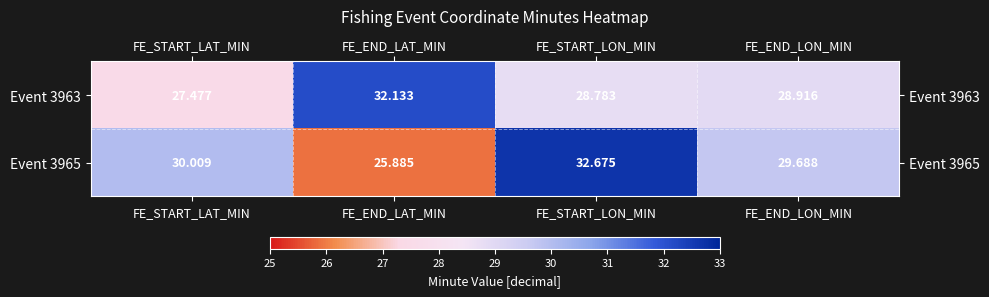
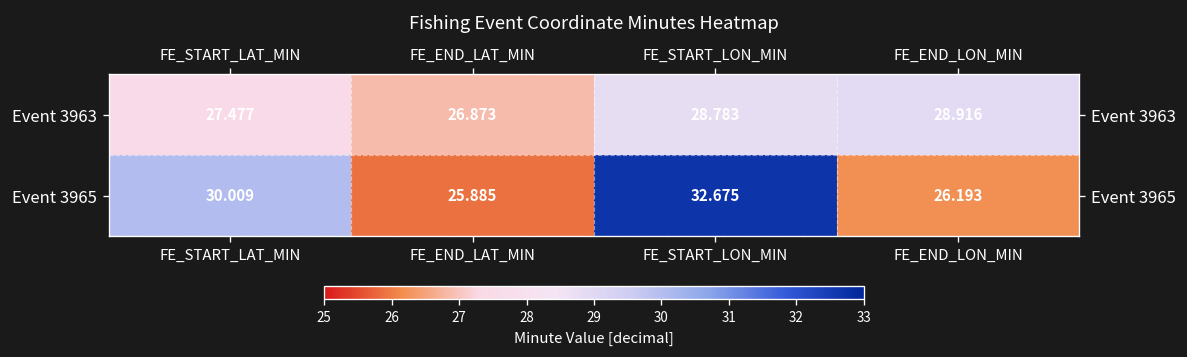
  {
    "Event 3963": {
-     "FE_END_LAT_MIN": 32.133
+     "FE_END_LAT_MIN": 26.873
    },
    "Event 3965": {
      "FE_START_LAT_MIN": 30.009,
      "FE_END_LAT_MIN": 25.885,
      "FE_START_LON_MIN": 32.675,
-     "FE_END_LON_MIN": 29.688
+     "FE_END_LON_MIN": 26.193
    }
  }
